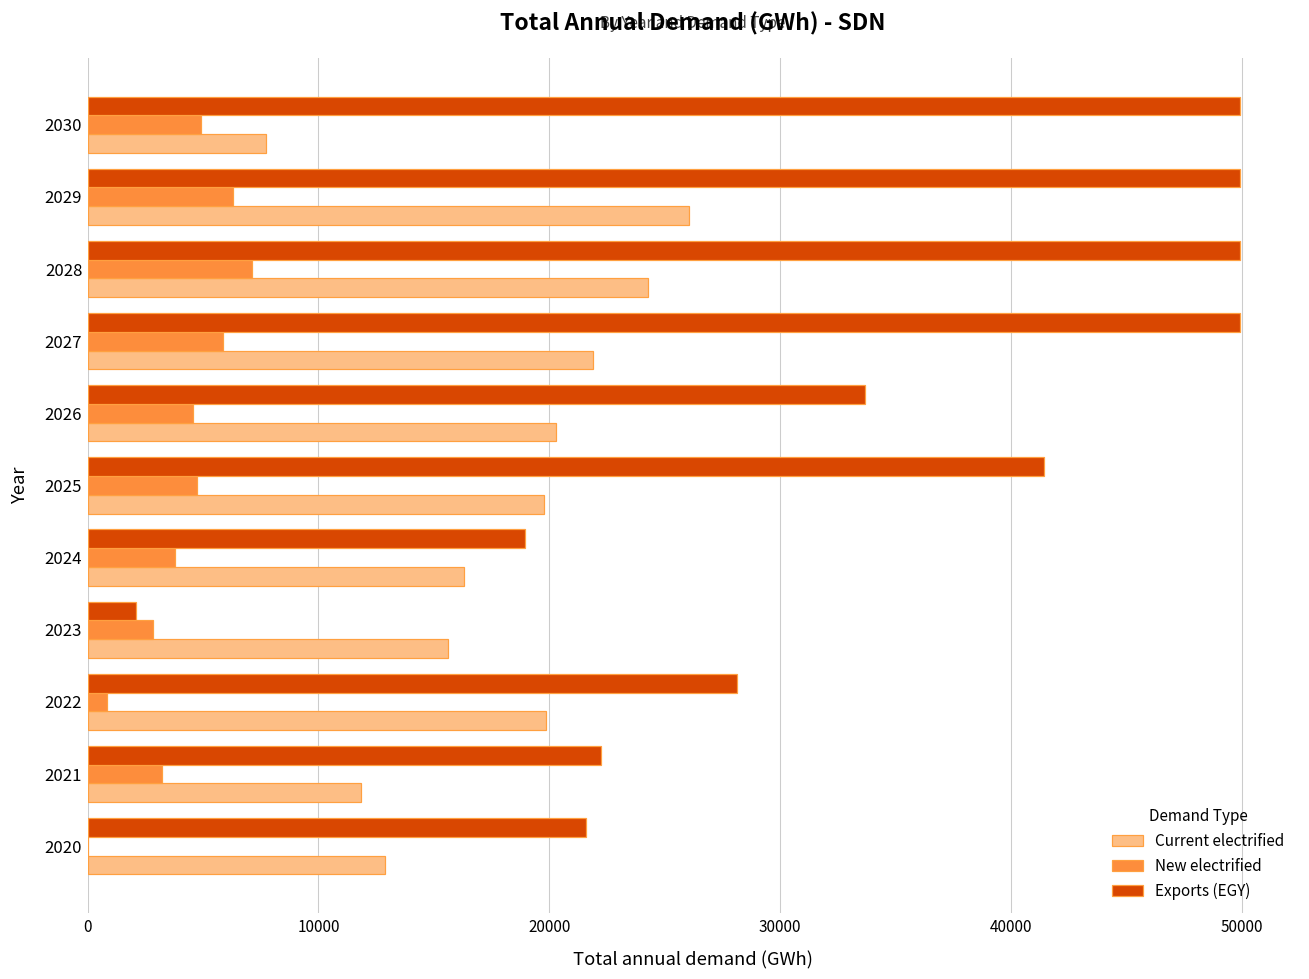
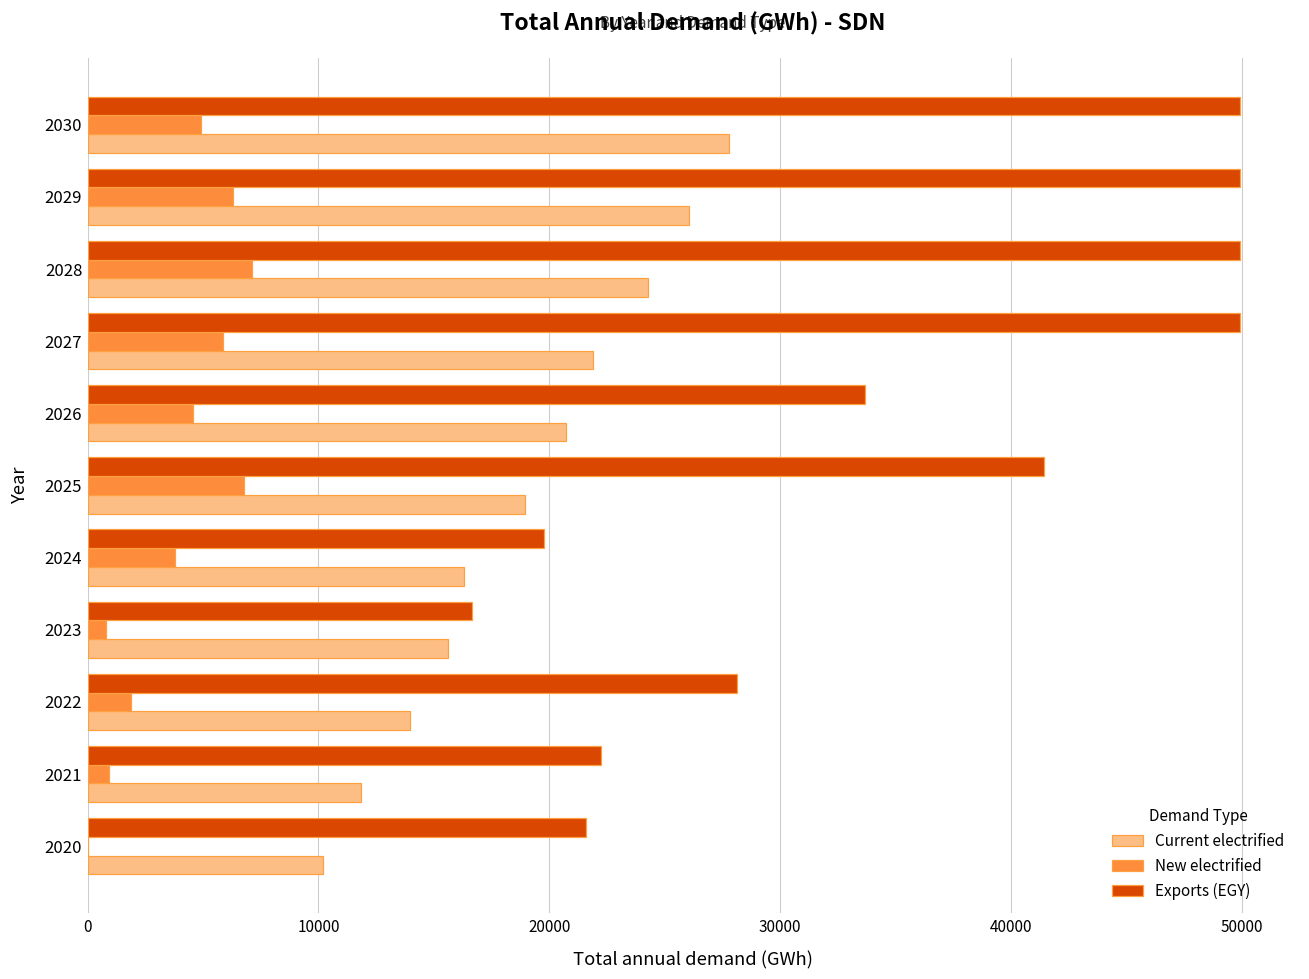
  {
    "Current electrified": {
-     "2030": 7700,
+     "2030": 27800,
      "2029": 26000,
      "2028": 24300,
      "2027": 21900,
-     "2026": 20300,
-     "2025": 19800,
+     "2026": 20700,
+     "2025": 19000,
      "2024": 16300,
      "2023": 15600,
-     "2022": 19800,
+     "2022": 14000,
      "2021": 11800,
-     "2020": 12900
+     "2020": 10200
    },
    "New electrified": {
      "2030": 4900,
      "2029": 6300,
      "2028": 7100,
      "2027": 5900,
      "2026": 4600,
-     "2025": 4700,
+     "2025": 6800,
      "2024": 3800,
-     "2023": 2800,
-     "2022": 900,
-     "2021": 3200,
+     "2023": 800,
+     "2022": 1900,
+     "2021": 900,
      "2020": 0
    },
    "Exports (EGY)": {
      "2030": 49900,
      "2029": 49900,
      "2028": 49900,
      "2027": 49900,
      "2026": 33700,
      "2025": 41400,
-     "2024": 18900,
-     "2023": 2100,
+     "2024": 19800,
+     "2023": 16600,
      "2022": 28100,
      "2021": 22200,
      "2020": 21600
    }
  }
